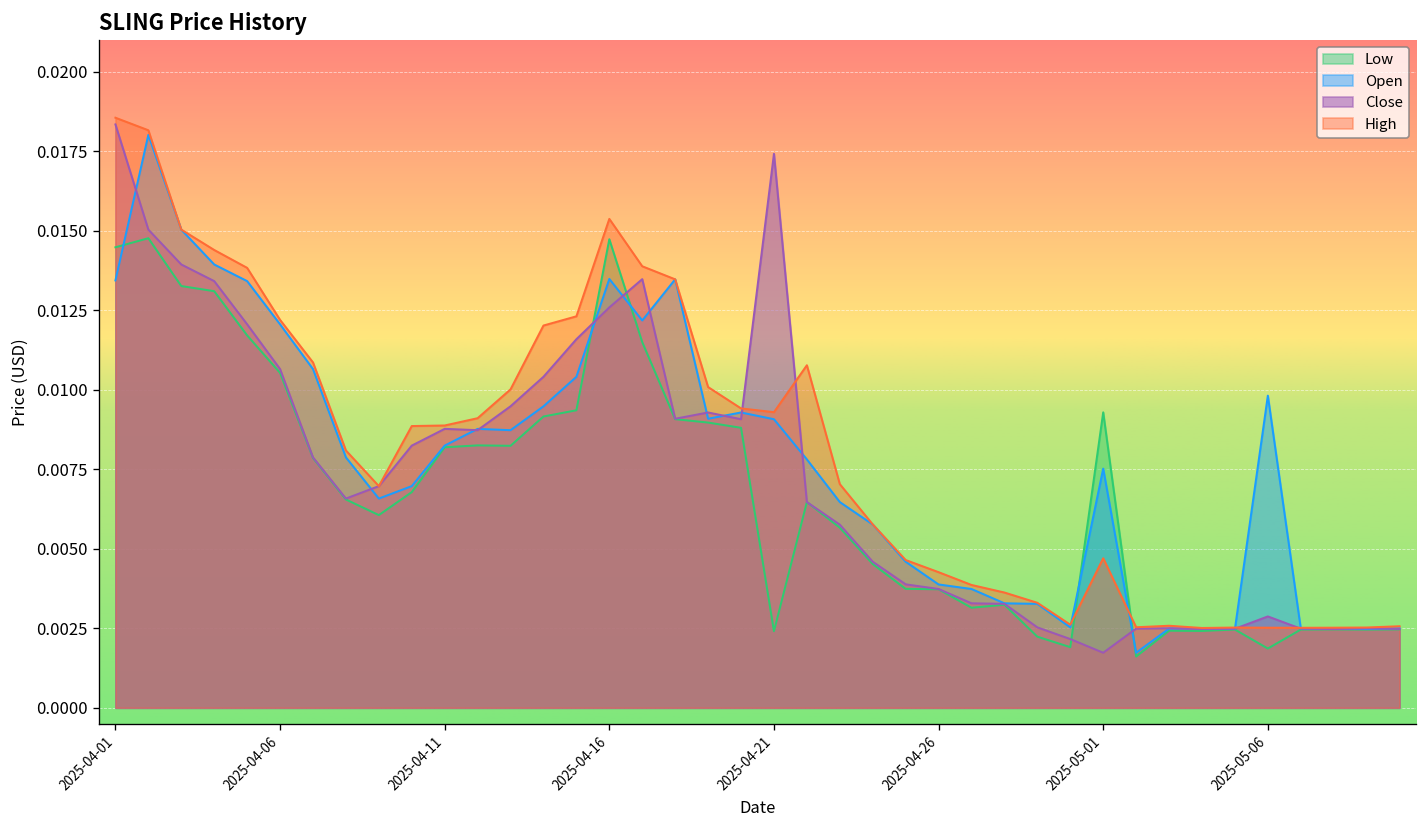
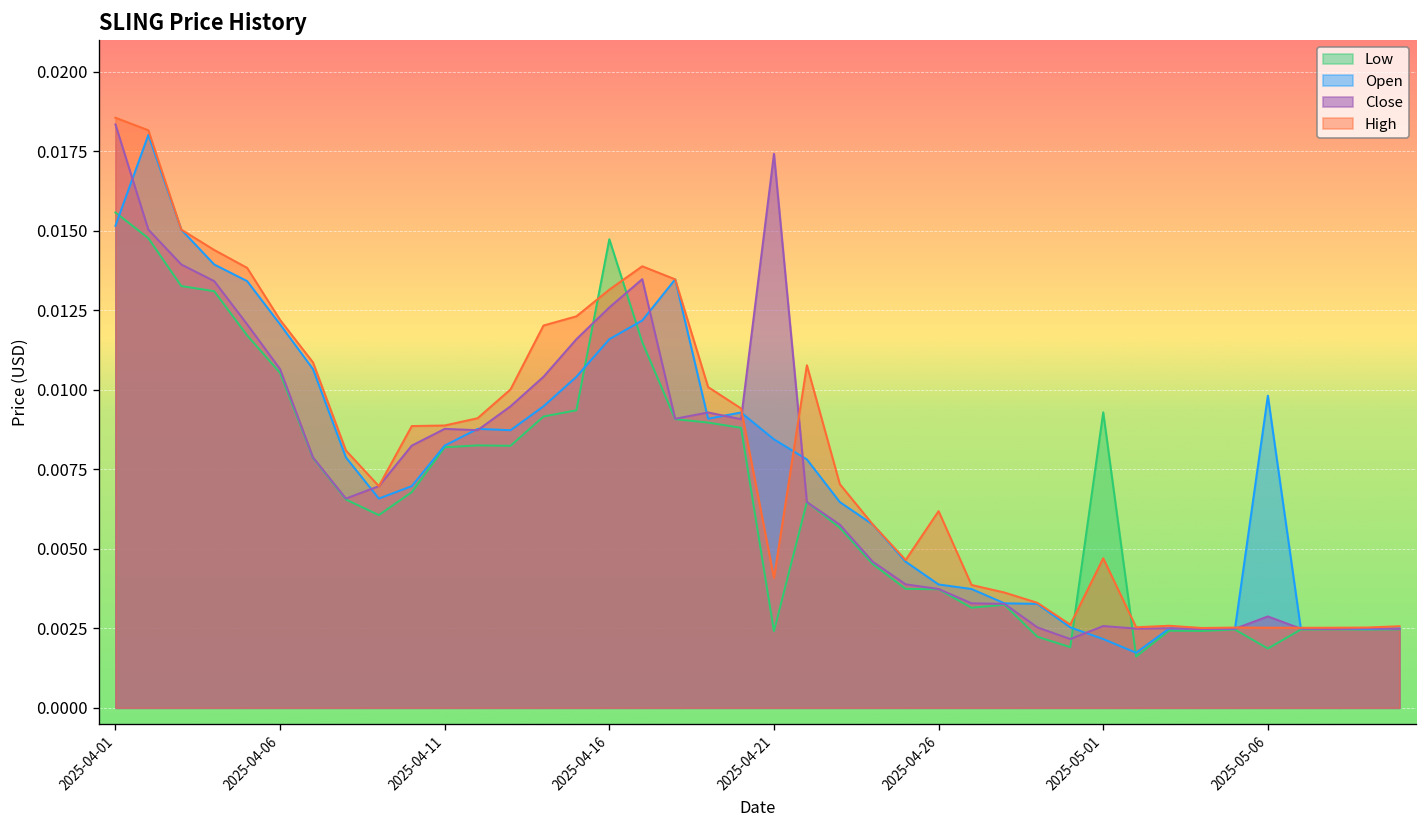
  {
    "Low": {
-     "2025-04-01": 0.0145,
+     "2025-04-01": 0.0156,
      "2025-04-06": 0.0105,
      "2025-04-16": 0.0147,
      "2025-04-21": 0.0024,
      "2025-05-01": 0.0093,
      "2025-05-06": 0.0019
    },
    "Open": {
-     "2025-04-01": 0.0134,
+     "2025-04-01": 0.0152,
      "2025-04-06": 0.0121,
-     "2025-04-16": 0.0135,
-     "2025-04-21": 0.0091,
+     "2025-04-16": 0.0116,
+     "2025-04-21": 0.0084,
      "2025-04-26": 0.0039,
-     "2025-05-01": 0.0075,
+     "2025-05-01": 0.0022,
      "2025-05-06": 0.0098
    },
    "Close": {
      "2025-04-01": 0.0183,
      "2025-04-06": 0.0107,
      "2025-04-11": 0.0088,
      "2025-04-16": 0.0126,
      "2025-04-21": 0.0174,
-     "2025-05-01": 0.0017,
+     "2025-05-01": 0.0026,
      "2025-05-06": 0.0029
    },
    "High": {
      "2025-04-01": 0.0186,
      "2025-04-06": 0.0122,
      "2025-04-11": 0.0089,
-     "2025-04-16": 0.0154,
-     "2025-04-21": 0.0093,
-     "2025-04-26": 0.0043,
+     "2025-04-16": 0.0132,
+     "2025-04-21": 0.0041,
+     "2025-04-26": 0.0062,
      "2025-05-01": 0.0047,
      "2025-05-06": 0.0025
    }
  }
